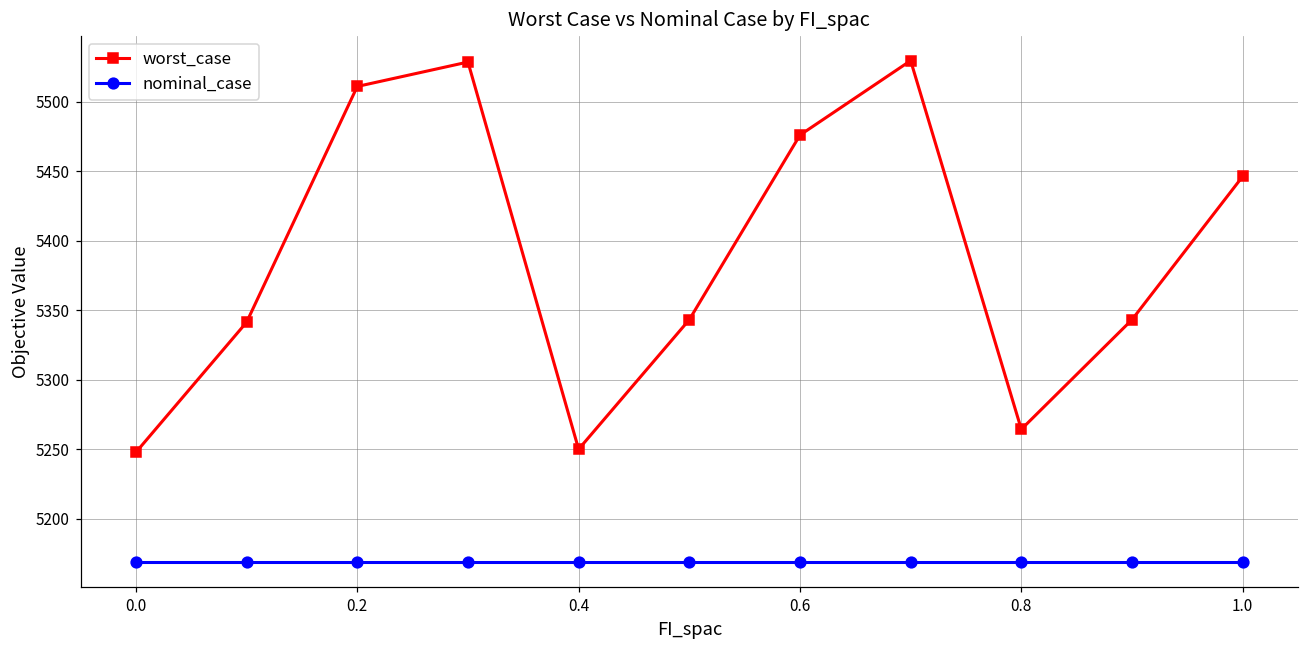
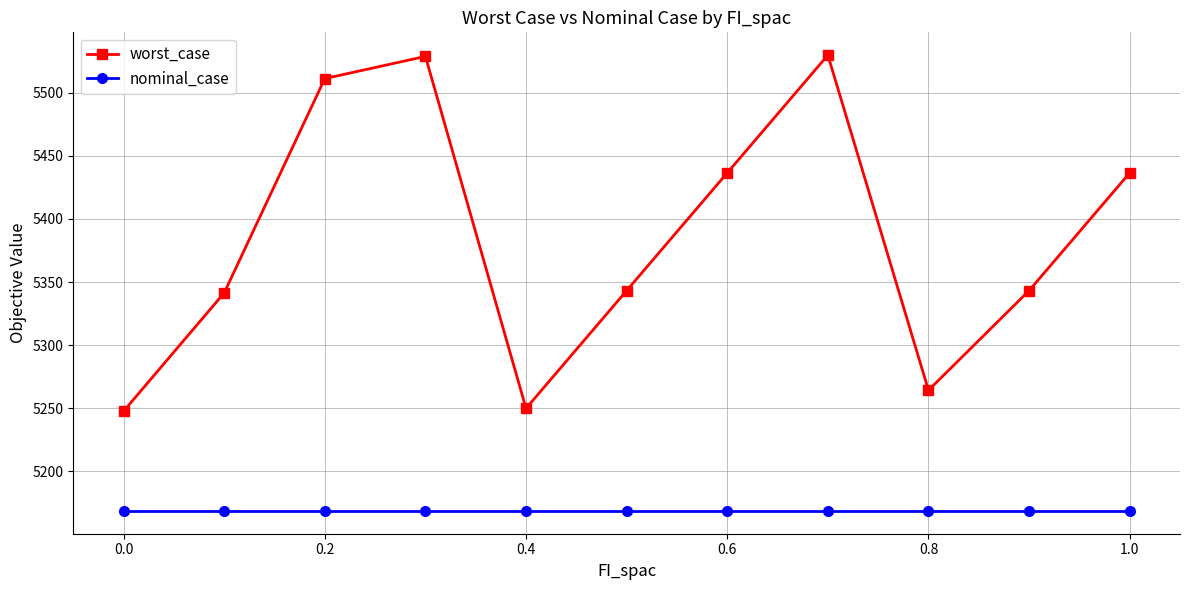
  {
    "worst_case": {
      "0.0": 5248,
      "0.2": 5511,
      "0.4": 5250,
-     "0.6": 5476,
+     "0.6": 5436,
      "0.8": 5264,
-     "1.0": 5446
+     "1.0": 5436
    },
    "nominal_case": {
      "0.0": 5169,
      "0.2": 5169,
      "0.4": 5169,
      "0.6": 5169,
      "0.8": 5169,
      "1.0": 5169
    }
  }
